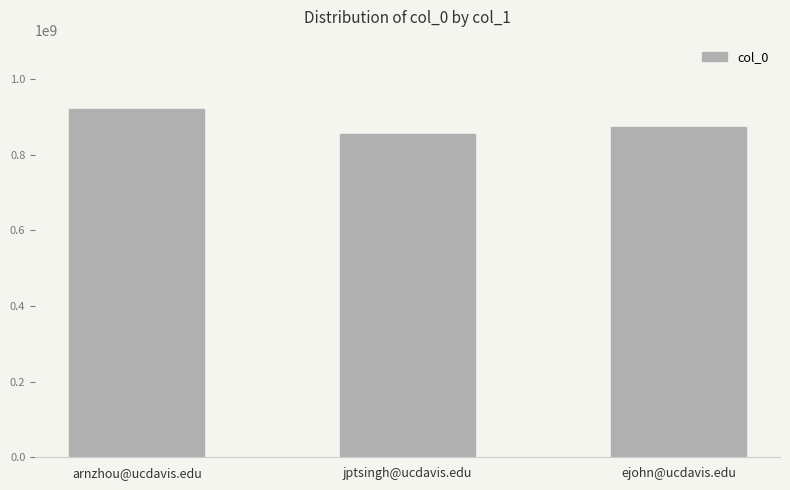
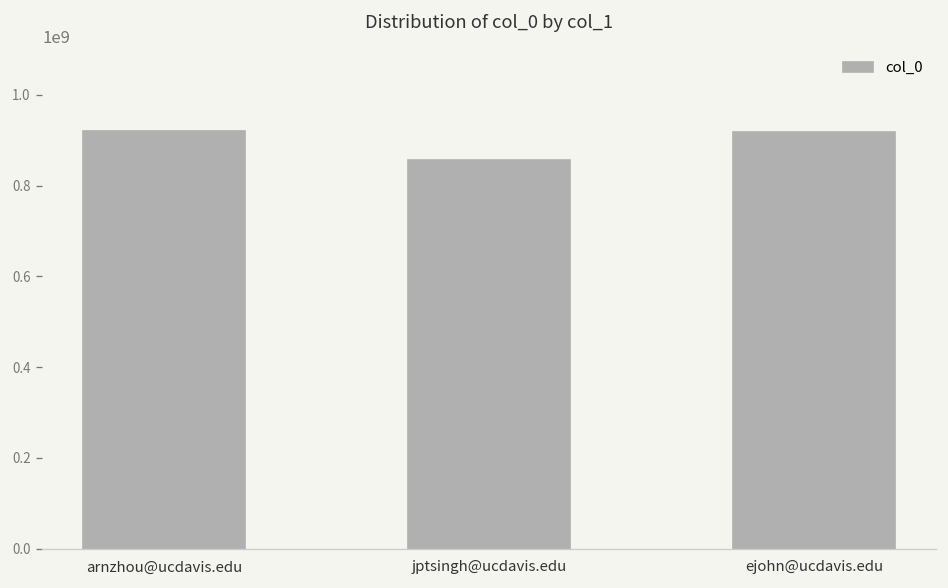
  {
    "arnzhou@ucdavis.edu": 920000000,
    "jptsingh@ucdavis.edu": 860000000,
-   "ejohn@ucdavis.edu": 870000000
+   "ejohn@ucdavis.edu": 920000000
  }
